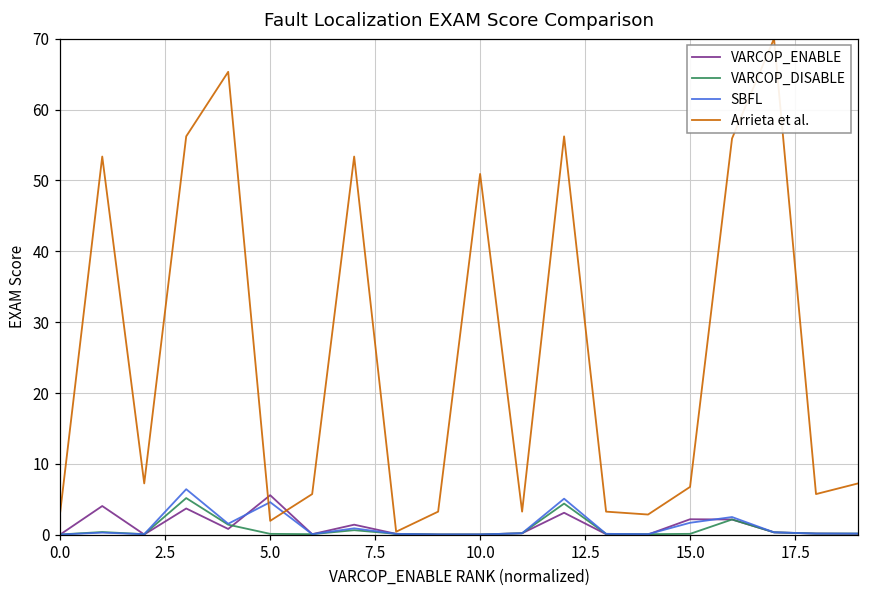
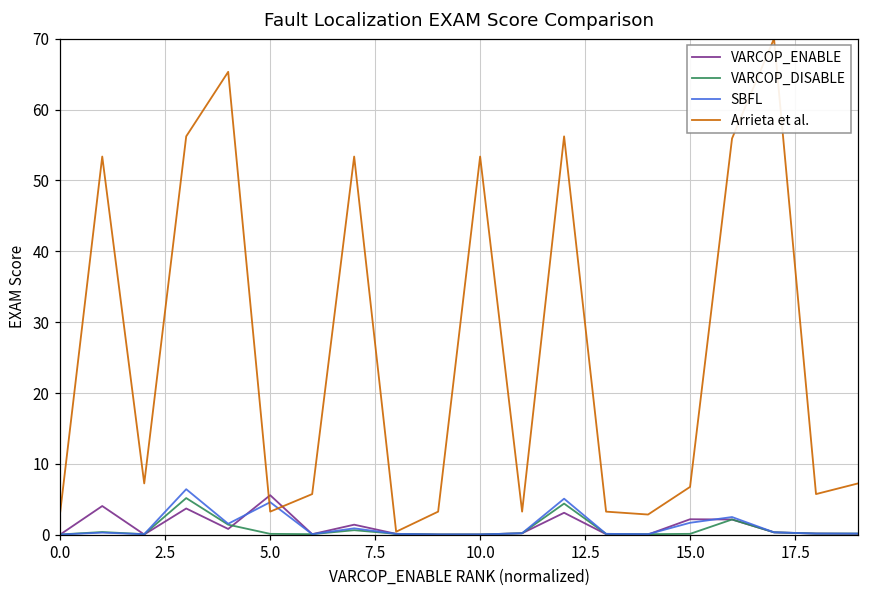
  {
    "VARCOP_ENABLE": {
      "5.0": 6,
      "15.0": 2
    },
    "VARCOP_DISABLE": {
      "5.0": 0,
      "15.0": 0
    },
    "SBFL": {
      "5.0": 5,
      "15.0": 2
    },
    "Arrieta et al.": {
      "0.0": 3,
-     "5.0": 2,
-     "10.0": 51,
+     "5.0": 3,
+     "10.0": 53,
      "15.0": 7
    }
  }
